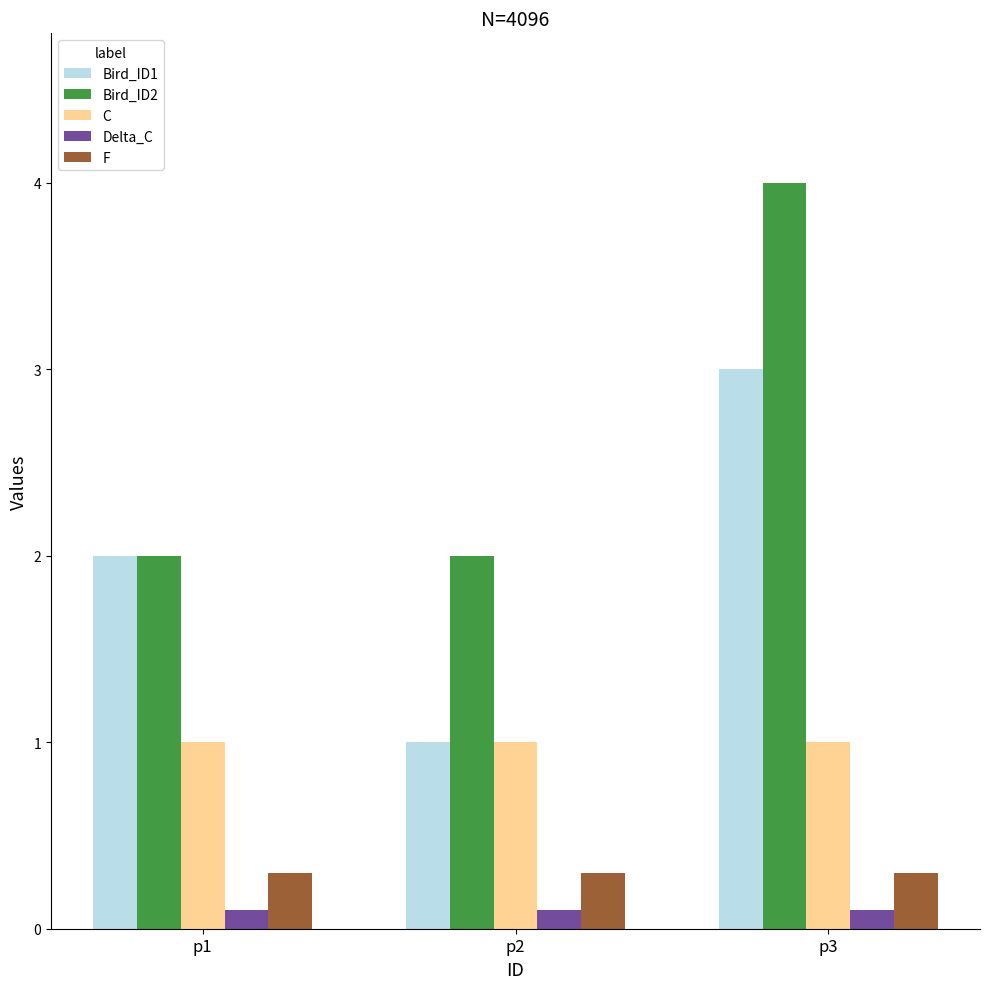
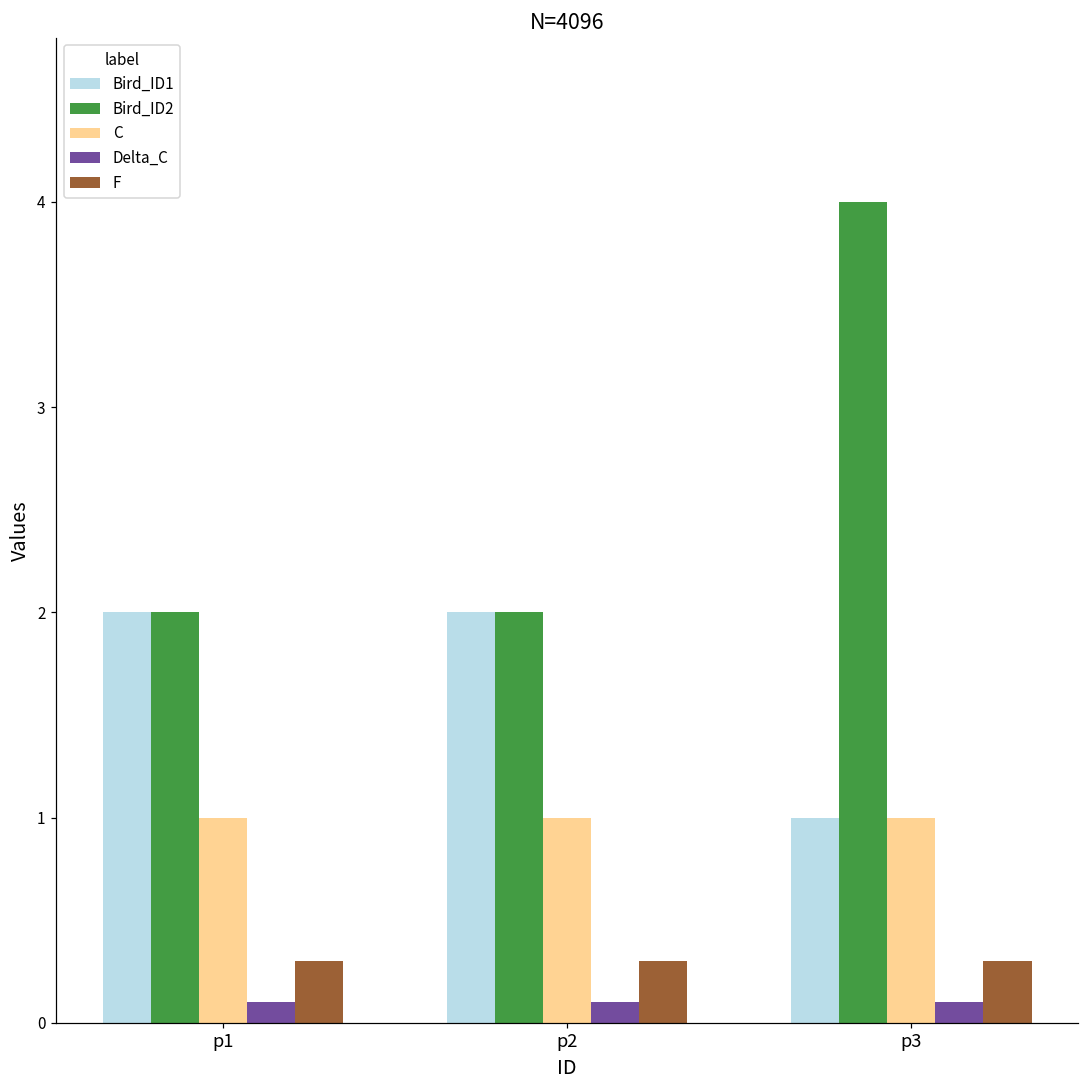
  {
    "Bird_ID1": {
      "p1": 2,
-     "p2": 1,
-     "p3": 3
+     "p2": 2,
+     "p3": 1
    },
    "Bird_ID2": {
      "p1": 2,
      "p2": 2,
      "p3": 4
    },
    "C": {
      "p1": 1,
      "p2": 1,
      "p3": 1
    },
    "Delta_C": {
      "p1": 0.10,
      "p2": 0.10,
      "p3": 0.10
    },
    "F": {
      "p1": 0.30,
      "p2": 0.30,
      "p3": 0.30
    }
  }
